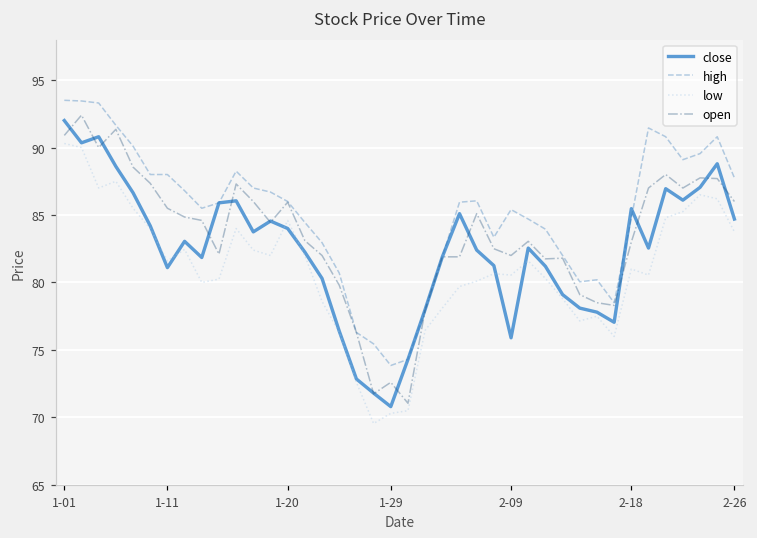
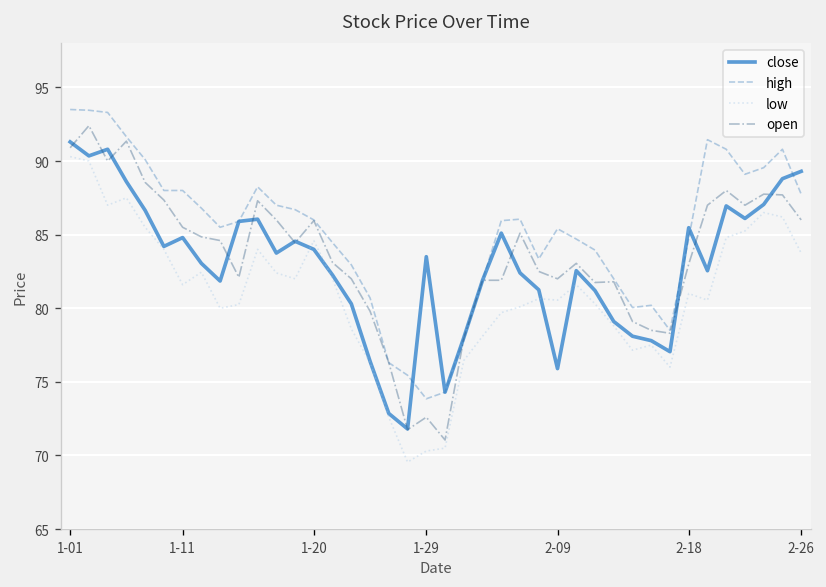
  {
    "close": {
-     "1-01": 92.0,
-     "1-11": 81.1,
+     "1-01": 91.3,
+     "1-11": 84.8,
      "1-20": 84.0,
-     "1-29": 70.8,
+     "1-29": 83.5,
      "2-09": 75.9,
      "2-18": 85.5,
-     "2-26": 84.7
+     "2-26": 89.3
    },
    "low": {
      "1-01": 90.3,
      "1-11": 81.6,
      "1-20": 84.6,
      "1-29": 70.3,
      "2-09": 80.6,
      "2-18": 81.0,
      "2-26": 83.8
    }
  }
